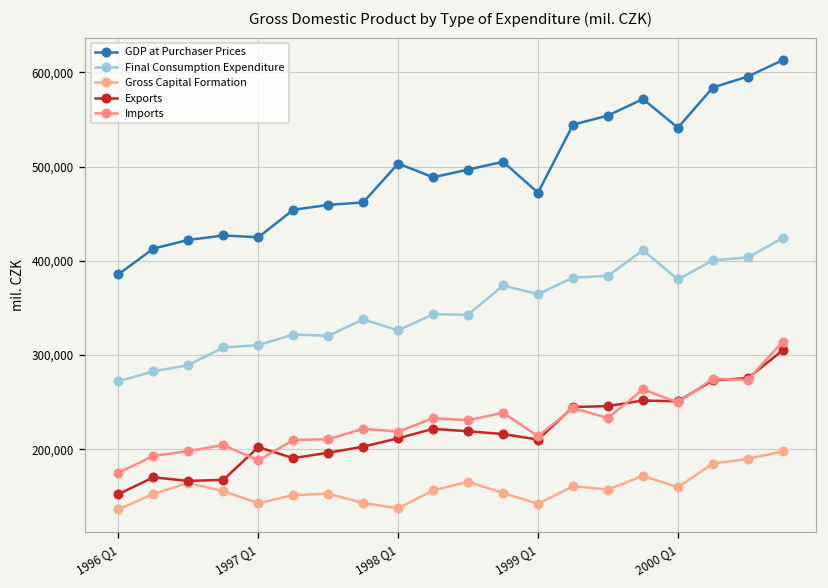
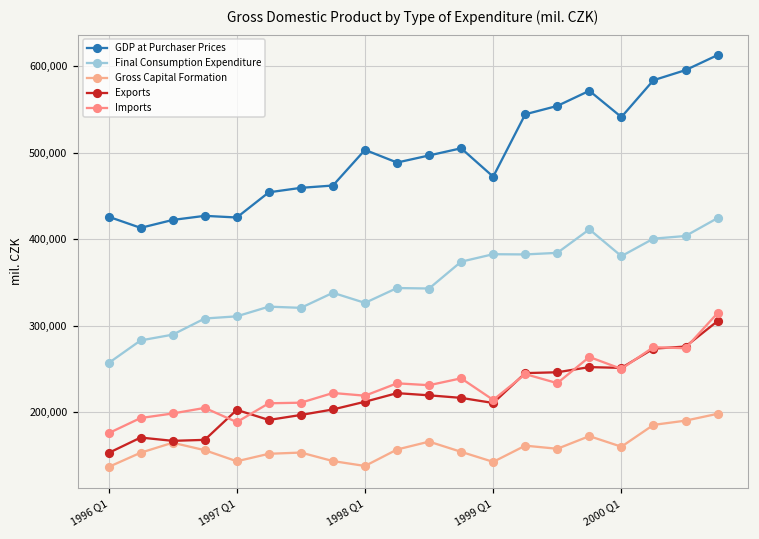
  {
    "GDP at Purchaser Prices": {
-     "1996 Q1": "390,000",
+     "1996 Q1": "430,000",
      "1997 Q1": "420,000",
      "1998 Q1": "500,000",
      "1999 Q1": "470,000",
      "2000 Q1": "540,000"
    },
    "Final Consumption Expenditure": {
-     "1996 Q1": "270,000",
+     "1996 Q1": "260,000",
      "1997 Q1": "310,000",
      "1998 Q1": "330,000",
-     "1999 Q1": "360,000",
+     "1999 Q1": "380,000",
      "2000 Q1": "380,000"
    },
    "Exports": {
      "1996 Q1": "150,000",
      "1997 Q1": "200,000",
      "1998 Q1": "210,000",
      "1999 Q1": "210,000"
    }
  }
